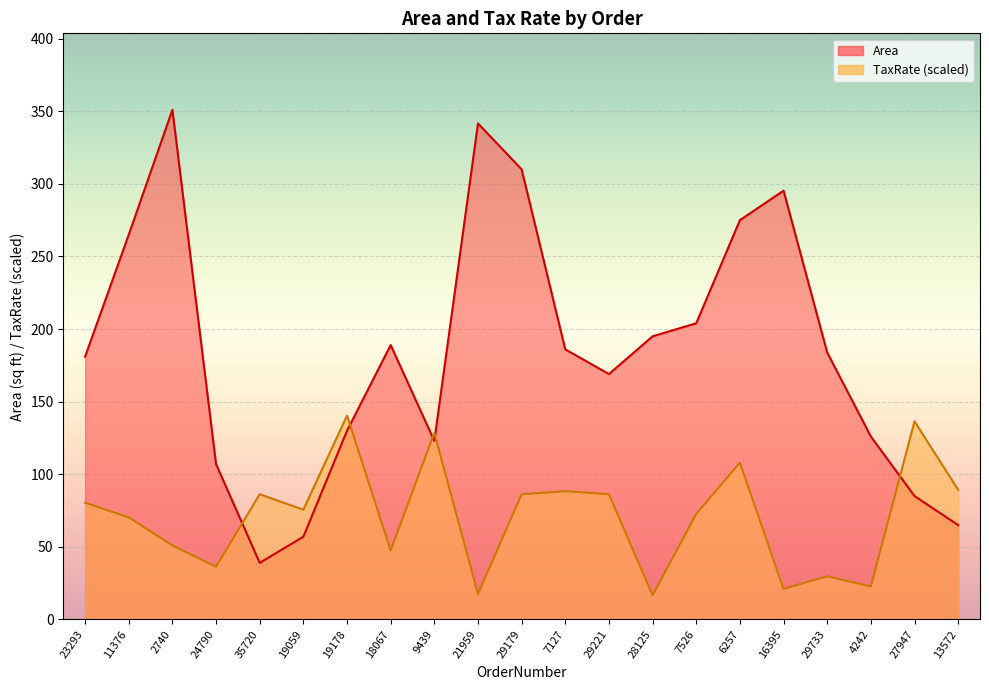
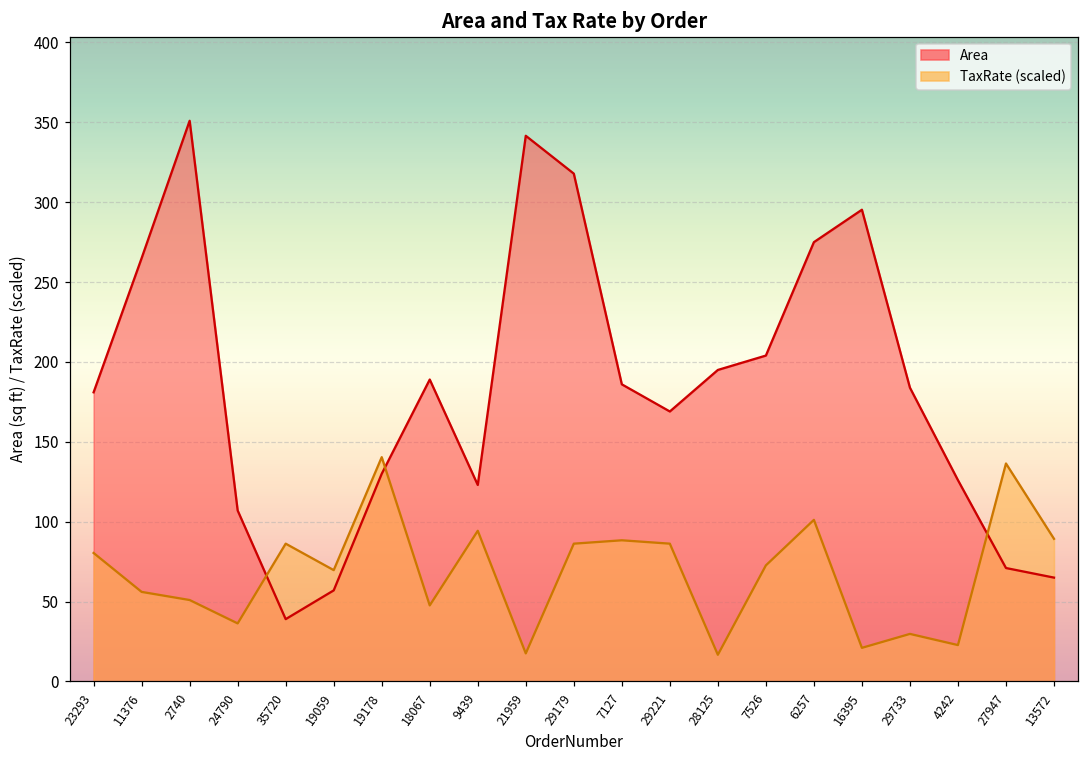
  {
    "Area": {
      "23293": 181,
      "11376": 265,
      "2740": 351,
      "24790": 107,
      "35720": 39,
      "19059": 57,
      "19178": 130,
      "18067": 189,
      "9439": 123,
      "21959": 342,
-     "29179": 310,
+     "29179": 318,
      "7127": 186,
      "29221": 169,
      "28125": 195,
      "7526": 204,
      "6257": 275,
      "16395": 295,
      "29733": 184,
      "4242": 126,
-     "27947": 85,
+     "27947": 71,
      "13572": 65
    },
    "TaxRate (scaled)": {
      "23293": 80,
-     "11376": 70,
+     "11376": 56,
      "2740": 51,
      "24790": 36,
      "35720": 86,
-     "19059": 76,
+     "19059": 70,
      "19178": 140,
      "18067": 48,
-     "9439": 129,
+     "9439": 94,
      "21959": 18,
      "29179": 86,
      "7127": 88,
      "29221": 86,
      "28125": 17,
      "7526": 73,
-     "6257": 108,
+     "6257": 101,
      "16395": 21,
      "29733": 30,
      "4242": 23,
      "27947": 136,
      "13572": 89
    }
  }
